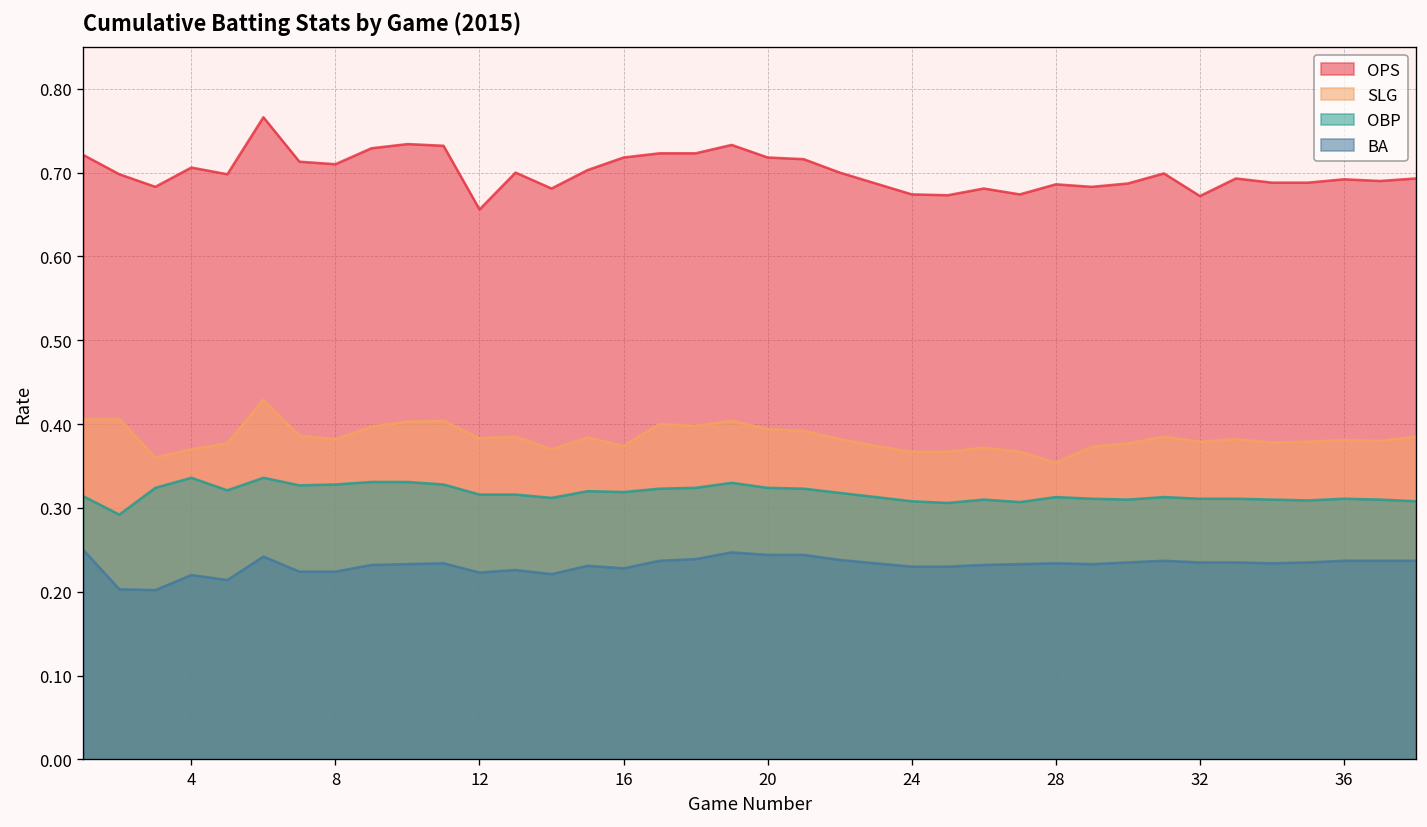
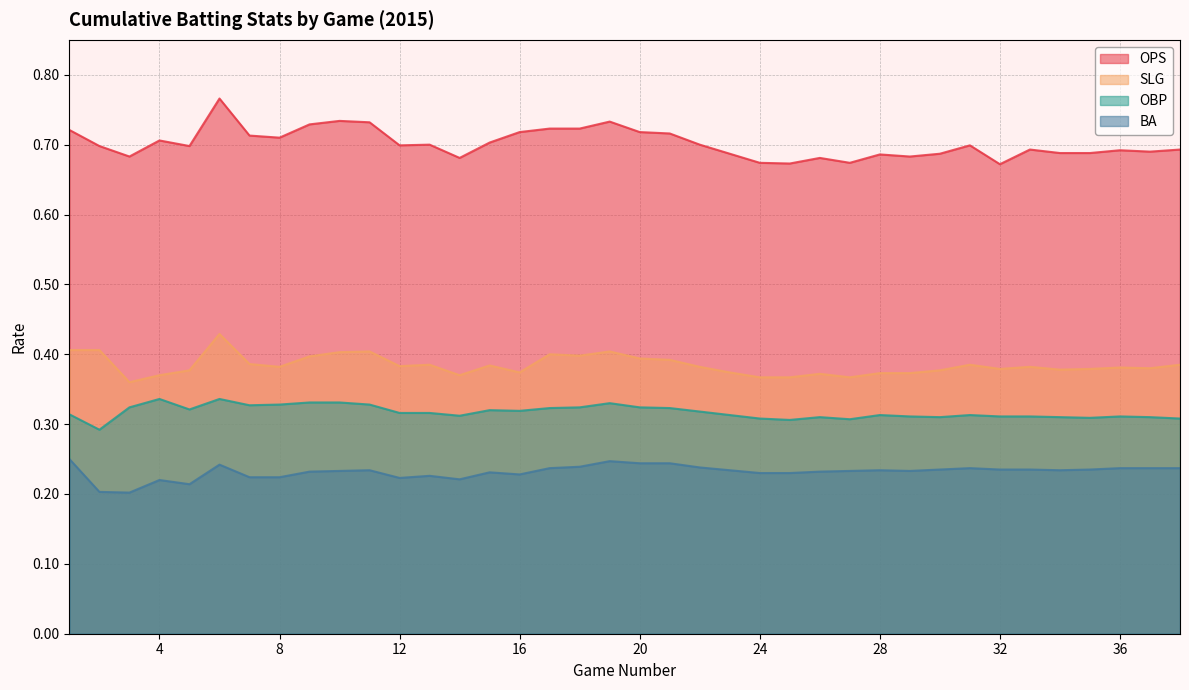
  {
    "OPS": {
      "4": 0.71,
      "8": 0.71,
-     "12": 0.66,
+     "12": 0.70,
      "16": 0.72,
      "20": 0.72,
      "24": 0.67,
      "28": 0.69,
      "32": 0.67,
      "36": 0.69
    },
    "SLG": {
      "4": 0.37,
      "8": 0.38,
      "12": 0.38,
      "16": 0.37,
      "20": 0.39,
      "24": 0.37,
-     "28": 0.35,
+     "28": 0.37,
      "32": 0.38,
      "36": 0.38
    }
  }
